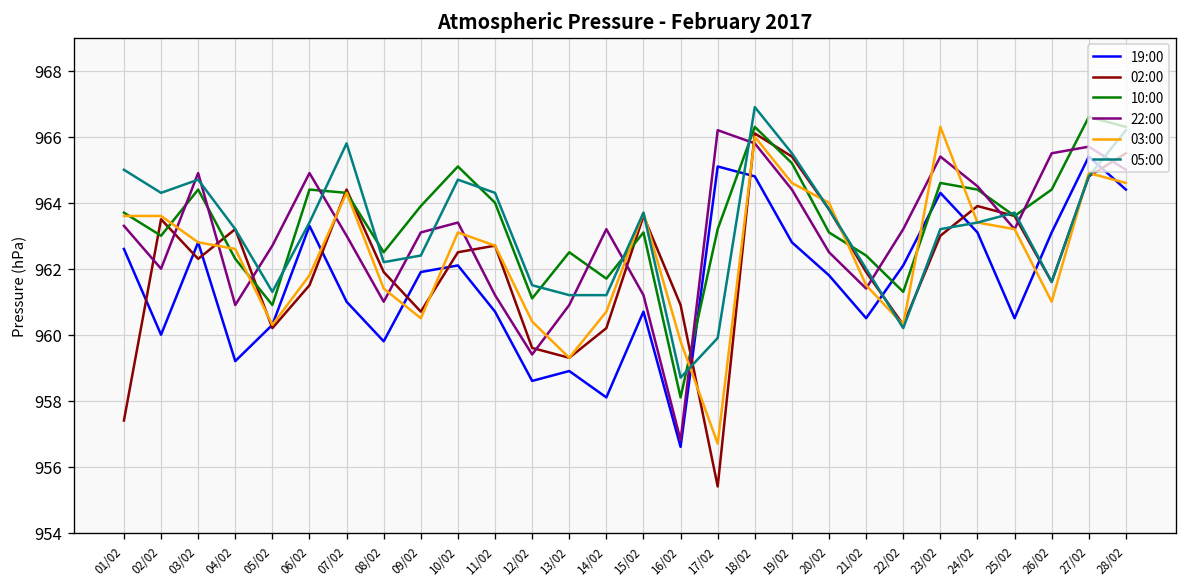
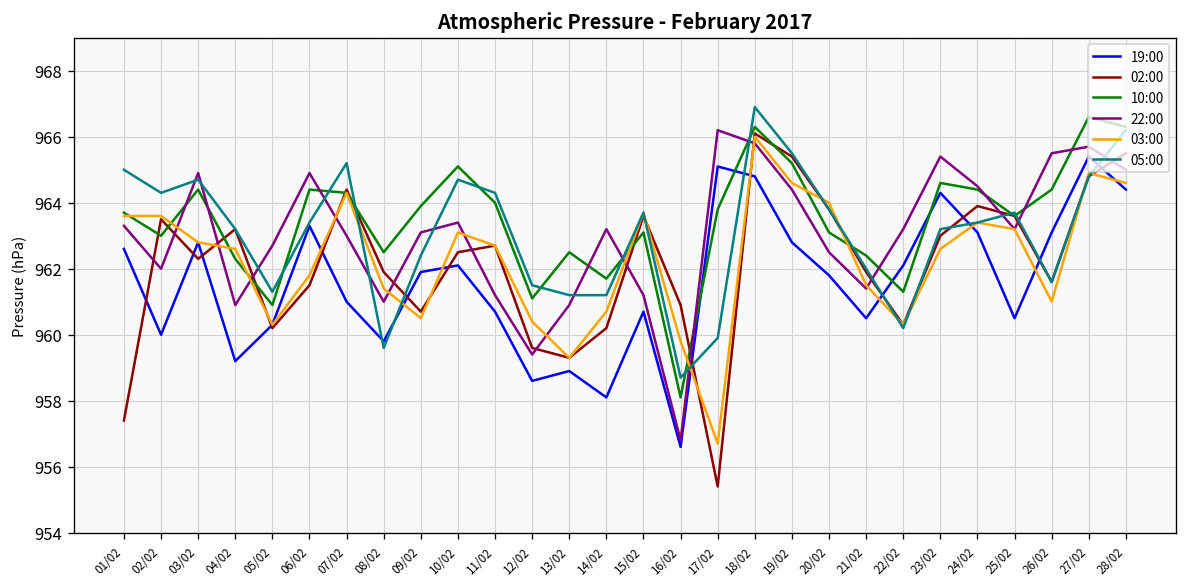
  {
    "19:00": {
      "01/02": 962.6,
      "02/02": 960.0,
      "04/02": 959.2,
      "06/02": 963.3,
      "07/02": 961.0,
      "08/02": 959.8,
      "09/02": 961.9,
      "10/02": 962.1,
      "11/02": 960.7,
      "12/02": 958.6,
      "13/02": 958.9,
      "14/02": 958.1,
      "15/02": 960.7,
      "16/02": 956.6,
      "17/02": 965.1,
      "18/02": 964.8,
      "19/02": 962.8,
      "20/02": 961.8,
      "21/02": 960.5,
      "22/02": 962.1,
      "23/02": 964.3,
      "24/02": 963.1,
      "25/02": 960.5,
      "26/02": 963.1,
      "28/02": 964.4
    },
    "02:00": {
      "01/02": 957.4,
      "02/02": 963.5,
      "03/02": 962.3,
      "05/02": 960.2,
      "06/02": 961.5,
      "07/02": 964.4,
      "08/02": 961.9,
      "09/02": 960.7,
      "10/02": 962.5,
      "12/02": 959.6,
      "14/02": 960.2,
      "15/02": 963.6,
      "16/02": 960.9,
      "17/02": 955.4,
      "18/02": 966.1,
      "19/02": 965.4,
      "21/02": 961.9,
      "23/02": 963.0,
      "24/02": 963.9
    },
    "10:00": {
      "01/02": 963.7,
      "02/02": 963.0,
      "03/02": 964.4,
      "04/02": 962.3,
      "05/02": 960.9,
      "06/02": 964.4,
      "08/02": 962.5,
      "09/02": 963.9,
      "10/02": 965.1,
      "11/02": 964.0,
      "12/02": 961.1,
      "13/02": 962.5,
      "14/02": 961.7,
      "15/02": 963.1,
      "16/02": 958.1,
-     "17/02": 963.2,
+     "17/02": 963.8,
      "18/02": 966.3,
      "19/02": 965.2,
      "20/02": 963.1,
      "21/02": 962.4,
      "22/02": 961.3,
      "23/02": 964.6,
      "24/02": 964.4,
      "26/02": 964.4
    },
    "22:00": {
      "01/02": 963.3,
      "02/02": 962.0,
      "03/02": 964.9,
      "04/02": 960.9,
      "05/02": 962.7,
      "06/02": 964.9,
      "07/02": 963.0,
      "08/02": 961.0,
      "09/02": 963.1,
      "10/02": 963.4,
      "11/02": 961.2,
      "12/02": 959.4,
      "13/02": 960.9,
      "14/02": 963.2,
      "15/02": 961.2,
      "16/02": 956.8,
      "17/02": 966.2,
      "18/02": 965.8,
      "19/02": 964.4,
      "20/02": 962.5,
      "21/02": 961.4,
      "22/02": 963.2,
      "23/02": 965.4,
      "24/02": 964.5,
      "26/02": 965.5,
      "28/02": 965.0
    },
    "03:00": {
      "01/02": 963.6,
      "02/02": 963.6,
      "04/02": 962.6,
      "06/02": 961.8,
      "08/02": 961.4,
      "09/02": 960.5,
      "10/02": 963.1,
      "12/02": 960.4,
      "14/02": 960.7,
      "16/02": 959.8,
      "17/02": 956.7,
      "18/02": 966.0,
      "19/02": 964.6,
      "20/02": 964.0,
      "21/02": 961.5,
-     "23/02": 966.3,
+     "23/02": 962.6,
      "26/02": 961.0,
      "27/02": 964.9,
      "28/02": 964.6
    },
    "05:00": {
      "01/02": 965.0,
      "02/02": 964.3,
      "03/02": 964.7,
      "05/02": 961.3,
      "06/02": 963.4,
-     "07/02": 965.8,
-     "08/02": 962.2,
+     "07/02": 965.2,
+     "08/02": 959.6,
      "09/02": 962.4,
      "10/02": 964.7,
      "11/02": 964.3,
      "12/02": 961.5,
      "13/02": 961.2,
      "14/02": 961.2,
      "16/02": 958.7,
      "17/02": 959.9,
      "18/02": 966.9,
      "19/02": 965.5,
      "21/02": 962.0,
      "22/02": 960.2,
      "23/02": 963.2,
      "25/02": 963.7
    }
  }
